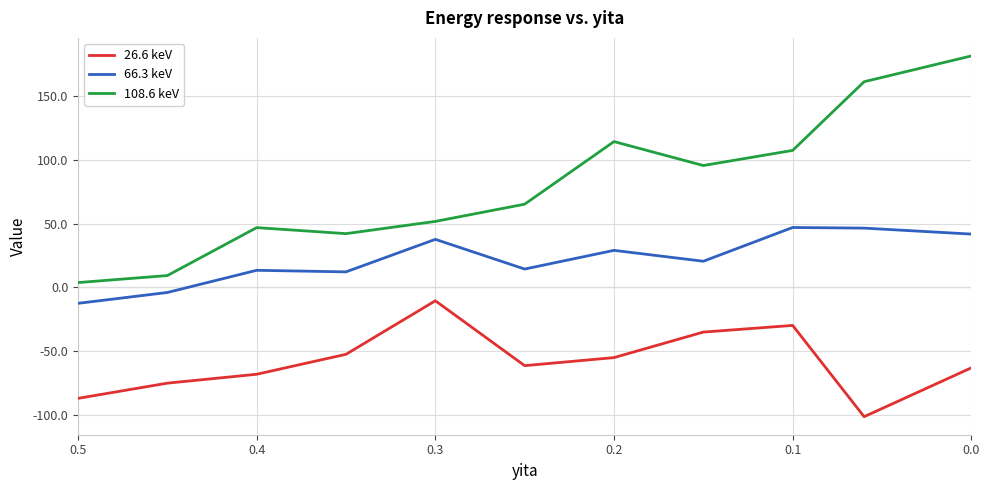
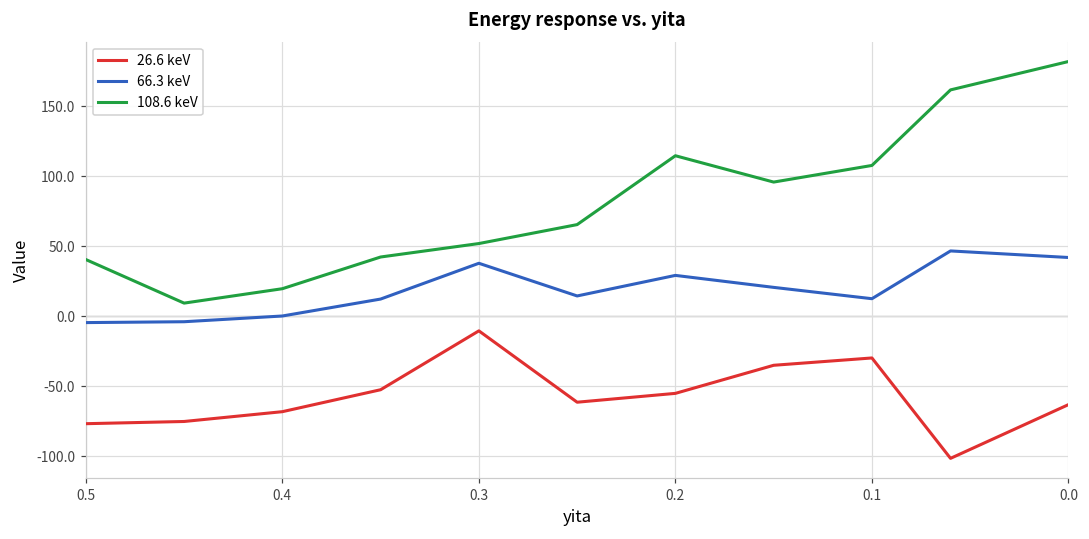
  {
    "26.6 keV": {
-     "0.5": -87,
+     "0.5": -77,
      "0.4": -68,
      "0.3": -11,
      "0.2": -55,
      "0.1": -30,
      "0.0": -63
    },
    "66.3 keV": {
-     "0.5": -13,
-     "0.4": 13,
+     "0.5": -5,
+     "0.4": 0,
      "0.3": 38,
      "0.2": 29,
-     "0.1": 47,
+     "0.1": 12,
      "0.0": 42
    },
    "108.6 keV": {
-     "0.5": 4,
-     "0.4": 47,
+     "0.5": 40,
+     "0.4": 20,
      "0.3": 52,
      "0.2": 115,
      "0.1": 108,
      "0.0": 182
    }
  }
